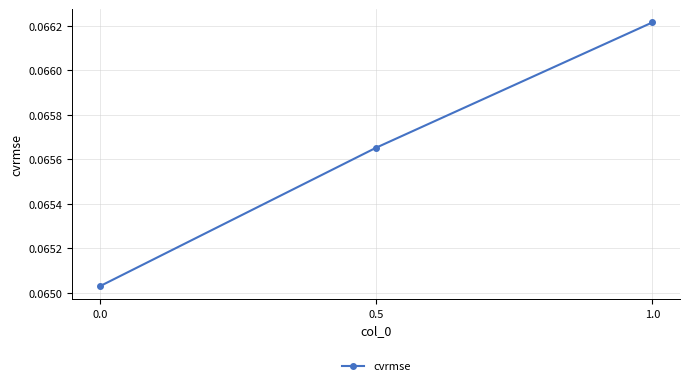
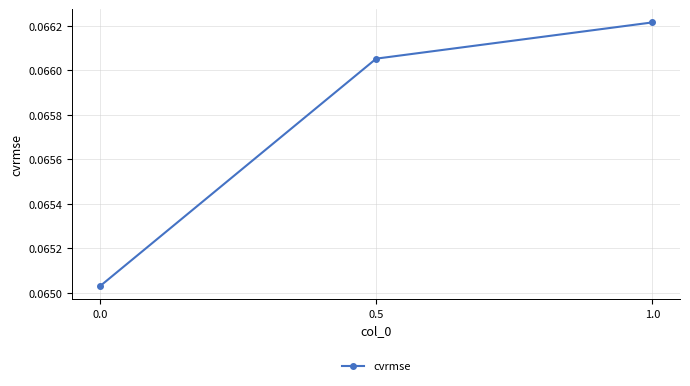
  {
    "0.0": 0.06503,
-   "0.5": 0.06565,
+   "0.5": 0.06605,
    "1.0": 0.06622
  }
